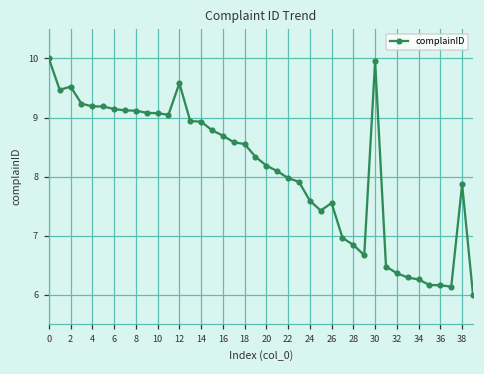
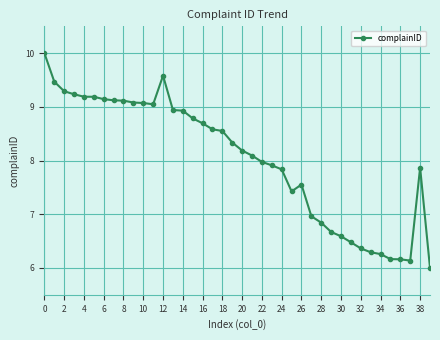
  {
    "0": 10.0,
-   "2": 9.5,
+   "2": 9.3,
    "4": 9.2,
    "6": 9.1,
    "8": 9.1,
    "10": 9.1,
    "12": 9.6,
    "14": 8.9,
    "16": 8.7,
    "18": 8.6,
    "20": 8.2,
    "22": 8.0,
-   "24": 7.6,
+   "24": 7.8,
    "26": 7.6,
    "28": 6.8,
-   "30": 10.0,
+   "30": 6.6,
    "32": 6.4,
    "34": 6.3,
    "36": 6.2,
    "38": 7.9
  }
